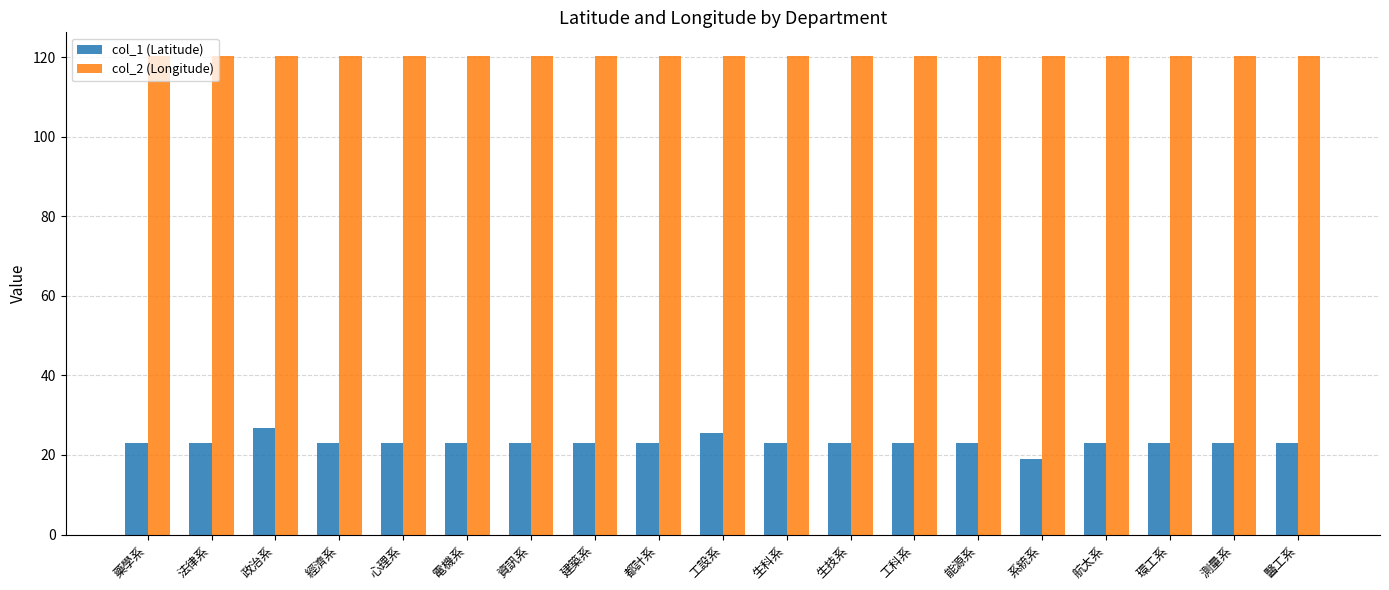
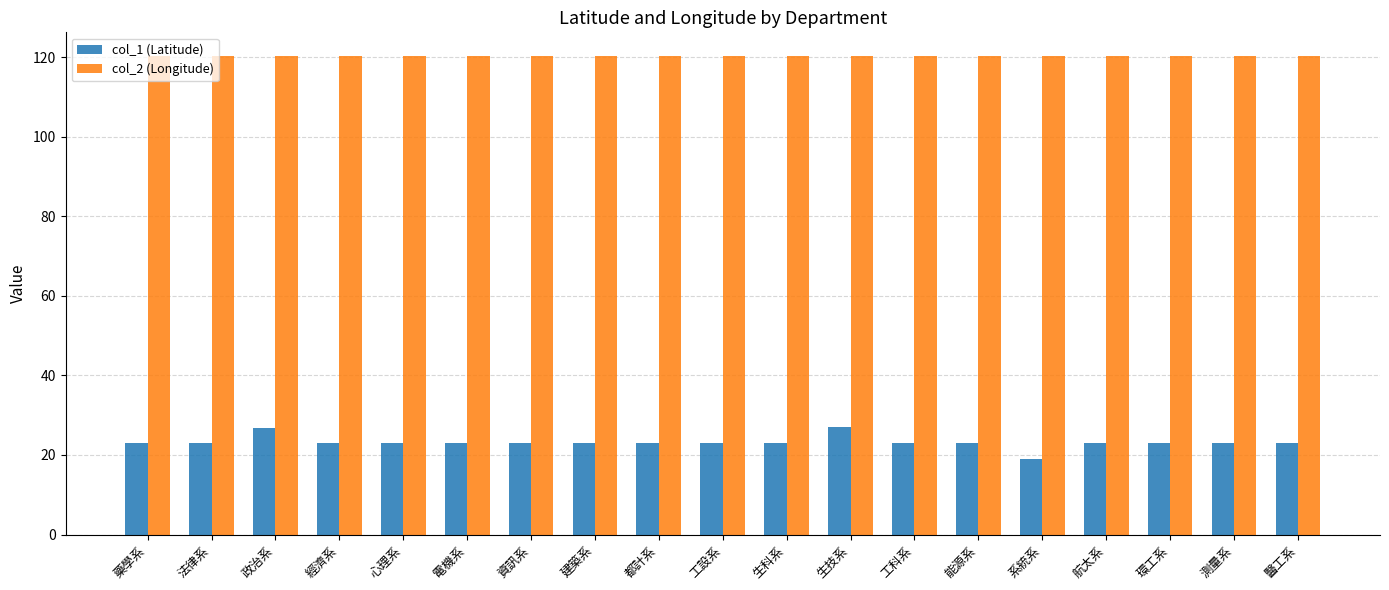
  {
    "col_1 (Latitude)": {
      "藥學系": 23,
      "法律系": 23,
      "政治系": 27,
      "經濟系": 23,
      "心理系": 23,
      "電機系": 23,
      "資訊系": 23,
      "建築系": 23,
      "都計系": 23,
-     "工設系": 26,
+     "工設系": 23,
      "生科系": 23,
-     "生技系": 23,
+     "生技系": 27,
      "工科系": 23,
      "能源系": 23,
      "系統系": 19,
      "航太系": 23,
      "環工系": 23,
      "測量系": 23,
      "醫工系": 23
    },
    "col_2 (Longitude)": {
      "法律系": 120,
      "政治系": 120,
      "經濟系": 120,
      "心理系": 120,
      "電機系": 120,
      "資訊系": 120,
      "建築系": 120,
      "都計系": 120,
      "工設系": 120,
      "生科系": 120,
      "生技系": 120,
      "工科系": 120,
      "能源系": 120,
      "系統系": 120,
      "航太系": 120,
      "環工系": 120,
      "測量系": 120,
      "醫工系": 120
    }
  }
